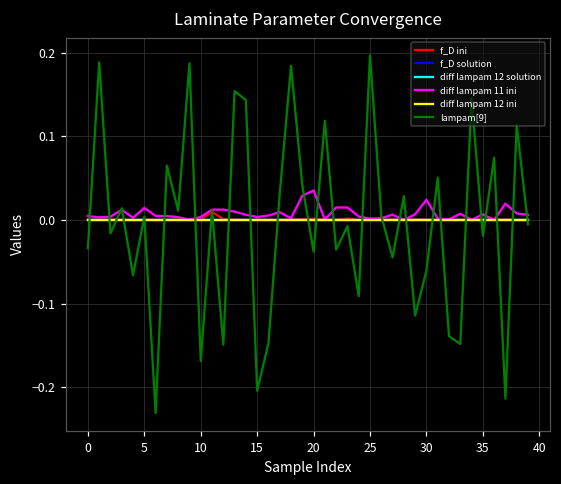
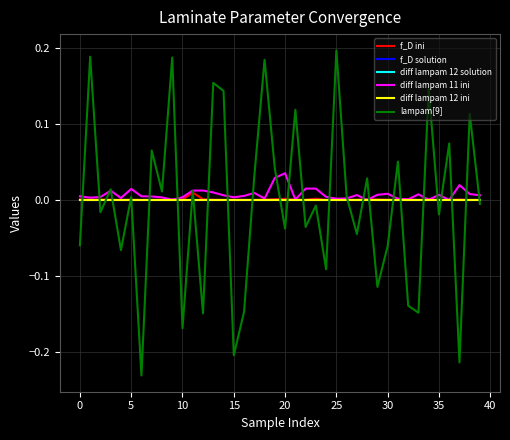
  {
    "diff lampam 11 ini": {
      "0": 0.00,
      "5": 0.01,
      "20": 0.04,
-     "30": 0.02,
+     "30": 0.01,
      "35": 0.01
    },
    "lampam[9]": {
-     "0": -0.03,
+     "0": -0.06,
      "5": 0.00,
      "10": -0.17,
      "15": -0.20,
      "20": -0.04,
      "25": 0.20,
      "30": -0.06,
      "35": -0.02
    }
  }
